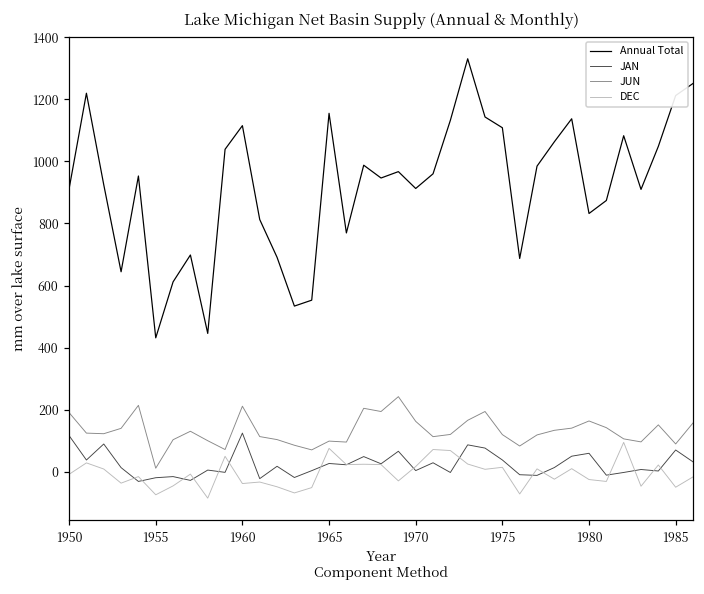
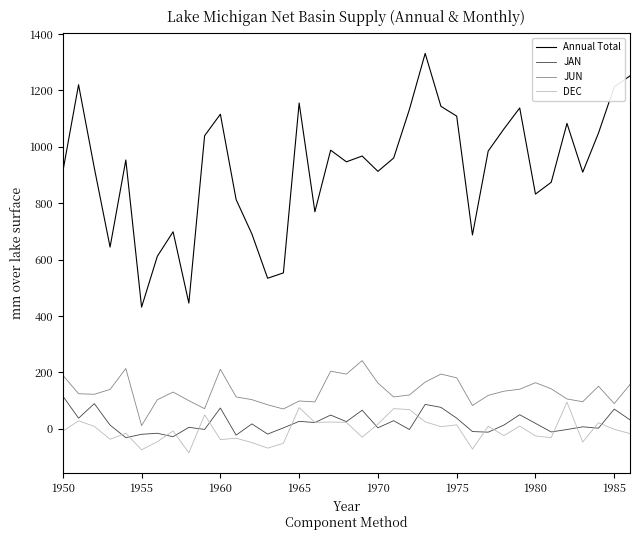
  {
    "Annual Total": {
      "1950": 910,
      "1955": 430,
      "1960": 1120,
      "1965": 1160,
      "1970": 910,
      "1975": 1110,
      "1980": 830
    },
    "JAN": {
      "1950": 120,
      "1955": -20,
-     "1960": 120,
+     "1960": 70,
      "1965": 30,
      "1970": 0,
      "1975": 40,
-     "1980": 60,
+     "1980": 20,
      "1985": 70
    },
    "JUN": {
      "1950": 190,
      "1955": 10,
      "1960": 210,
      "1965": 100,
      "1970": 160,
-     "1975": 120,
+     "1975": 180,
      "1980": 160,
      "1985": 90
    },
    "DEC": {
      "1950": -10,
      "1955": -70,
      "1960": -40,
      "1965": 80,
      "1970": 20,
      "1975": 10,
      "1980": -30,
-     "1985": -50
+     "1985": 0
    }
  }
